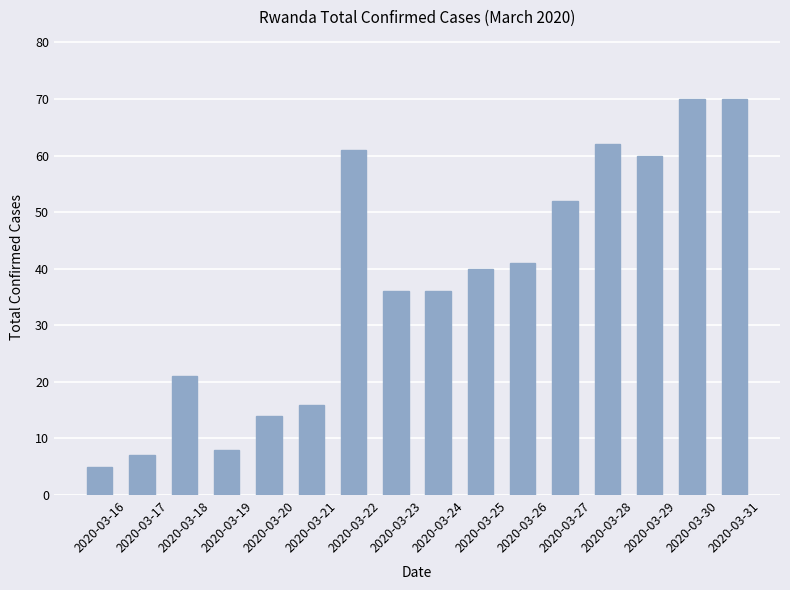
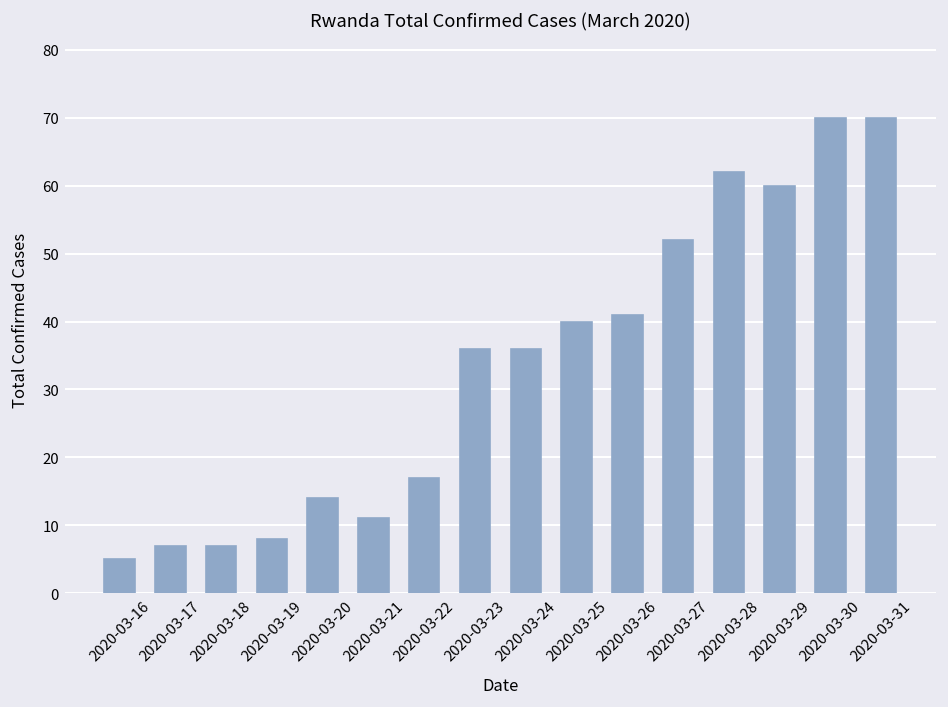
  {
    "2020-03-16": 5,
    "2020-03-17": 7,
-   "2020-03-18": 21,
+   "2020-03-18": 7,
    "2020-03-19": 8,
    "2020-03-20": 14,
-   "2020-03-21": 16,
-   "2020-03-22": 61,
+   "2020-03-21": 11,
+   "2020-03-22": 17,
    "2020-03-23": 36,
    "2020-03-24": 36,
    "2020-03-25": 40,
    "2020-03-26": 41,
    "2020-03-27": 52,
    "2020-03-28": 62,
    "2020-03-29": 60,
    "2020-03-30": 70,
    "2020-03-31": 70
  }
